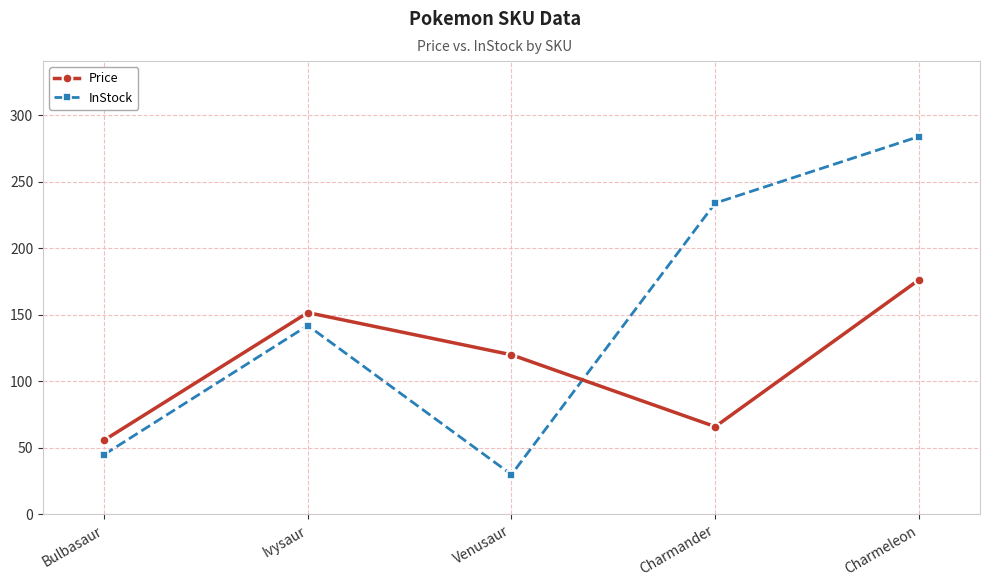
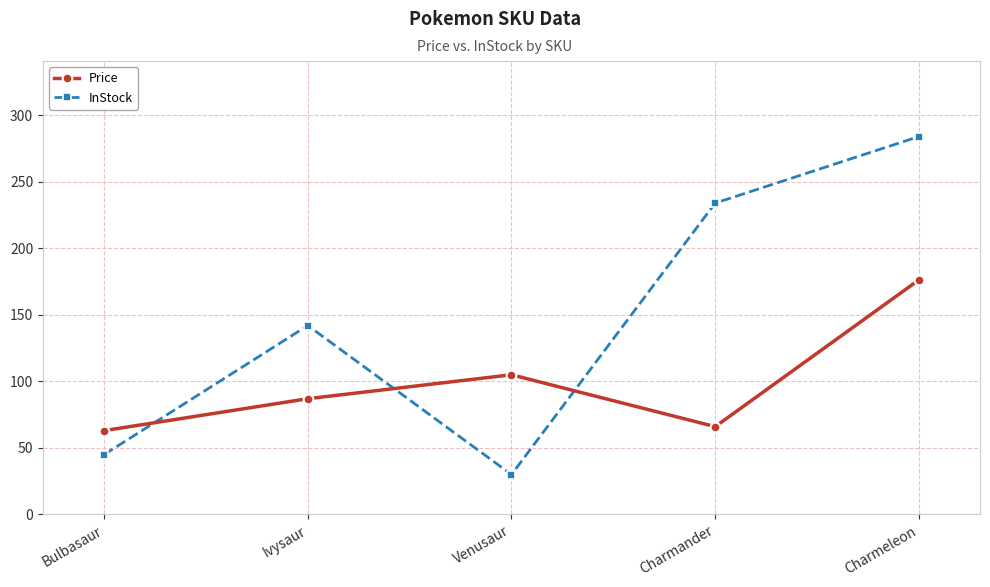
  {
    "Price": {
-     "Bulbasaur": 56,
-     "Ivysaur": 152,
-     "Venusaur": 120,
+     "Bulbasaur": 63,
+     "Ivysaur": 87,
+     "Venusaur": 105,
      "Charmander": 66,
      "Charmeleon": 176
    },
    "InStock": {
      "Bulbasaur": 45,
      "Ivysaur": 142,
      "Venusaur": 30,
      "Charmander": 234,
      "Charmeleon": 284
    }
  }
